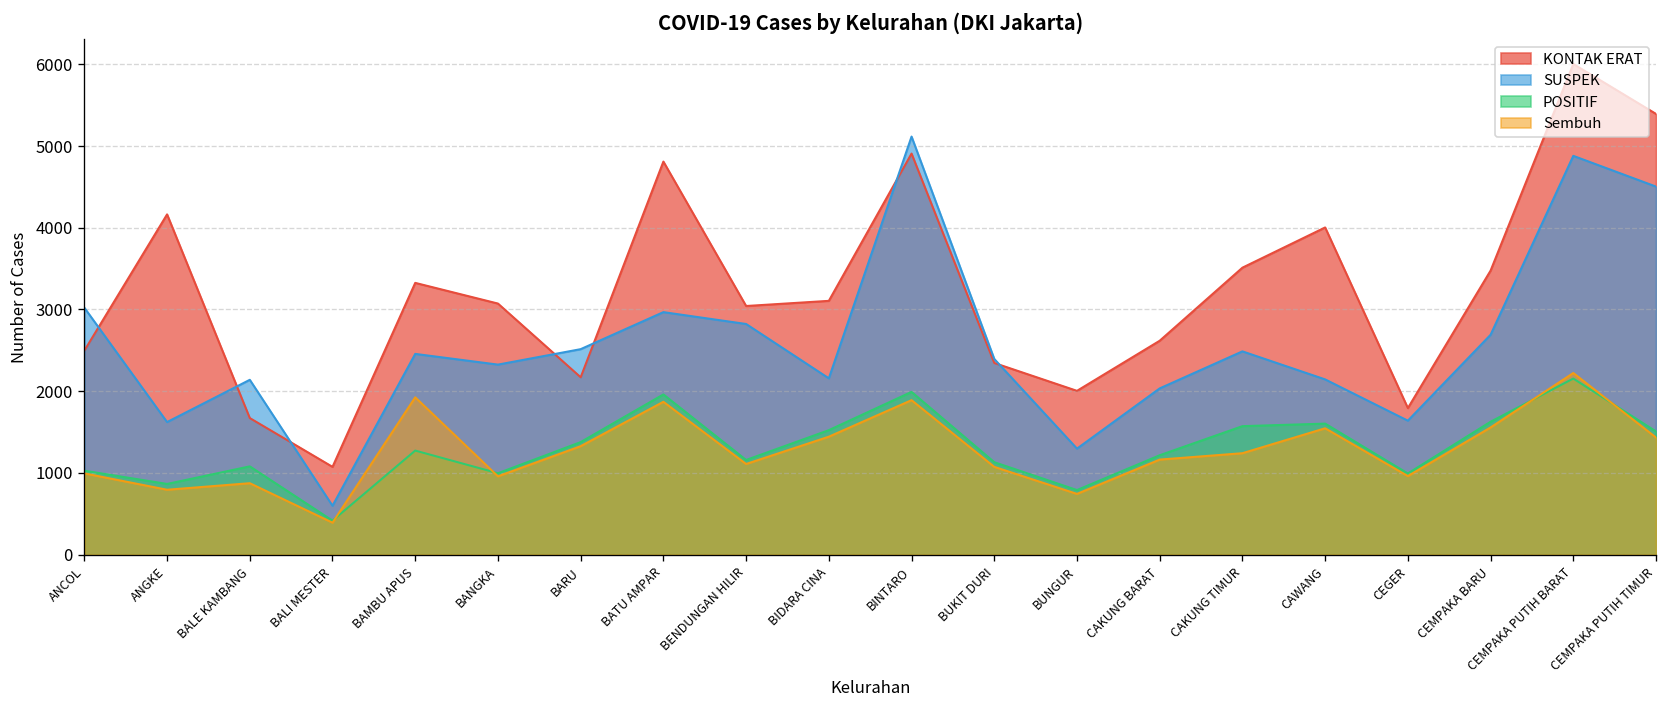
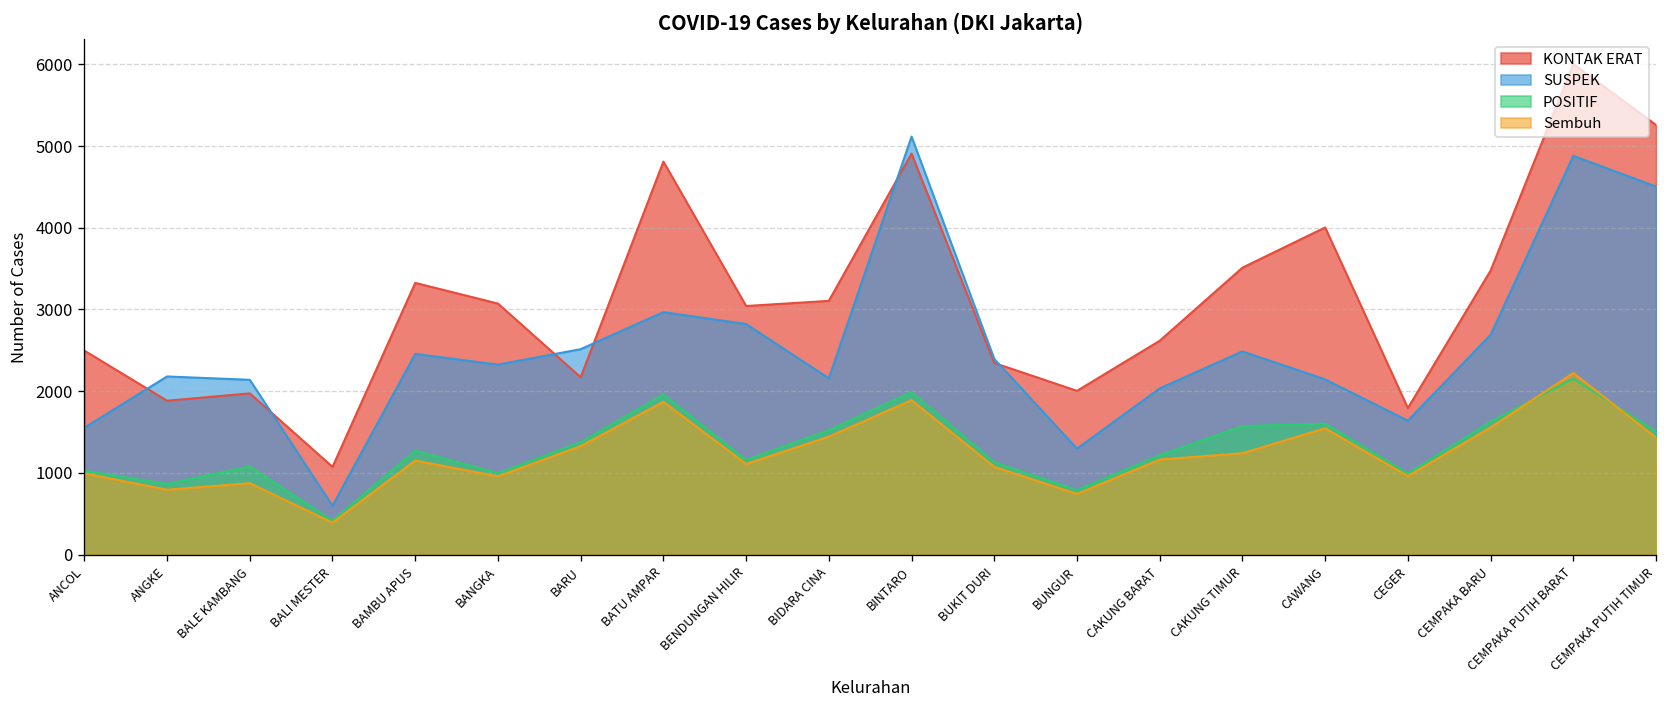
  {
    "KONTAK ERAT": {
      "ANCOL": 2500,
-     "ANGKE": 4200,
-     "BALE KAMBANG": 1700,
+     "ANGKE": 1900,
+     "BALE KAMBANG": 2000,
      "BALI MESTER": 1100,
      "BAMBU APUS": 3300,
      "BANGKA": 3100,
      "BARU": 2200,
      "BATU AMPAR": 4800,
      "BENDUNGAN HILIR": 3000,
      "BIDARA CINA": 3100,
      "BINTARO": 4900,
      "BUKIT DURI": 2300,
      "BUNGUR": 2000,
      "CAKUNG BARAT": 2600,
      "CAKUNG TIMUR": 3500,
      "CAWANG": 4000,
      "CEGER": 1800,
      "CEMPAKA BARU": 3500,
-     "CEMPAKA PUTIH TIMUR": 5400
+     "CEMPAKA PUTIH TIMUR": 5300
    },
    "SUSPEK": {
-     "ANCOL": 3000,
-     "ANGKE": 1600,
+     "ANCOL": 1600,
+     "ANGKE": 2200,
      "BALE KAMBANG": 2100,
      "BALI MESTER": 600,
      "BAMBU APUS": 2500,
      "BANGKA": 2300,
      "BARU": 2500,
      "BATU AMPAR": 3000,
      "BENDUNGAN HILIR": 2800,
      "BIDARA CINA": 2200,
      "BINTARO": 5100,
      "BUKIT DURI": 2400,
      "BUNGUR": 1300,
      "CAKUNG BARAT": 2000,
      "CAKUNG TIMUR": 2500,
      "CAWANG": 2100,
      "CEGER": 1600,
      "CEMPAKA BARU": 2700,
      "CEMPAKA PUTIH BARAT": 4900,
      "CEMPAKA PUTIH TIMUR": 4500
    },
    "POSITIF": {
      "ANGKE": 900,
      "BALE KAMBANG": 1100,
      "BAMBU APUS": 1300,
      "BANGKA": 1000,
      "BARU": 1400,
      "BATU AMPAR": 2000,
      "BENDUNGAN HILIR": 1200,
      "BIDARA CINA": 1500,
      "BINTARO": 2000,
      "BUKIT DURI": 1100,
      "BUNGUR": 800,
      "CAKUNG BARAT": 1200,
      "CAKUNG TIMUR": 1600,
      "CAWANG": 1600,
      "CEMPAKA BARU": 1600,
      "CEMPAKA PUTIH BARAT": 2200,
      "CEMPAKA PUTIH TIMUR": 1500
    },
    "Sembuh": {
      "ANGKE": 800,
      "BALE KAMBANG": 900,
-     "BAMBU APUS": 1900,
+     "BAMBU APUS": 1200,
      "BANGKA": 1000,
      "BARU": 1300,
      "BATU AMPAR": 1900,
      "BENDUNGAN HILIR": 1100,
      "BIDARA CINA": 1400,
      "BINTARO": 1900,
      "BUKIT DURI": 1100,
      "BUNGUR": 700,
      "CAKUNG BARAT": 1200,
      "CAKUNG TIMUR": 1200,
      "CAWANG": 1500,
      "CEMPAKA BARU": 1600,
      "CEMPAKA PUTIH BARAT": 2200,
      "CEMPAKA PUTIH TIMUR": 1400
    }
  }
